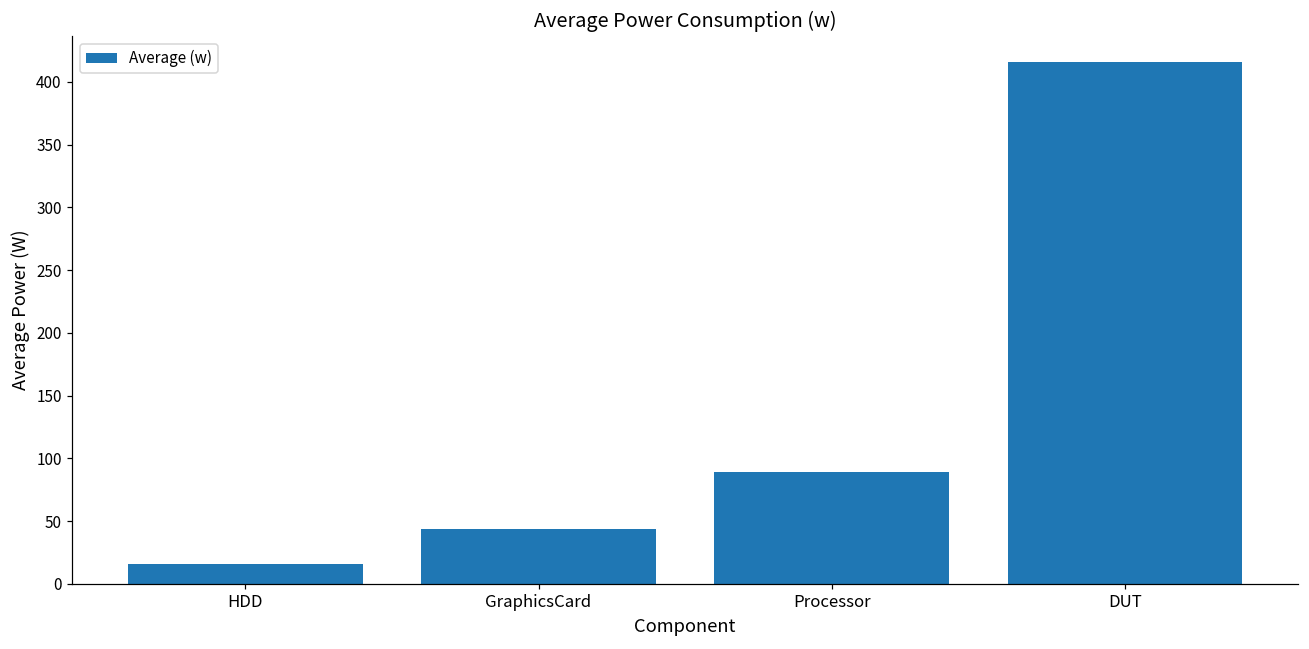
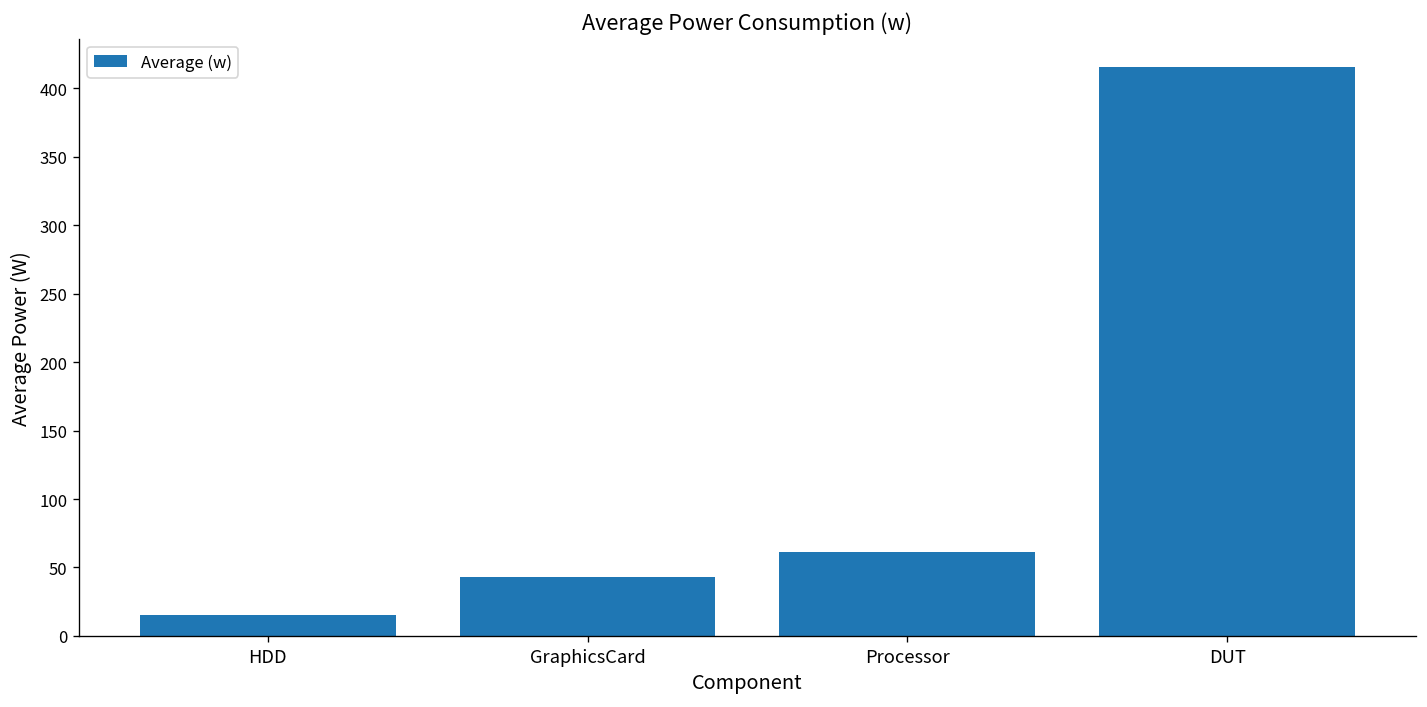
  {
    "HDD": 15,
    "GraphicsCard": 43,
-   "Processor": 89,
+   "Processor": 62,
    "DUT": 416
  }
